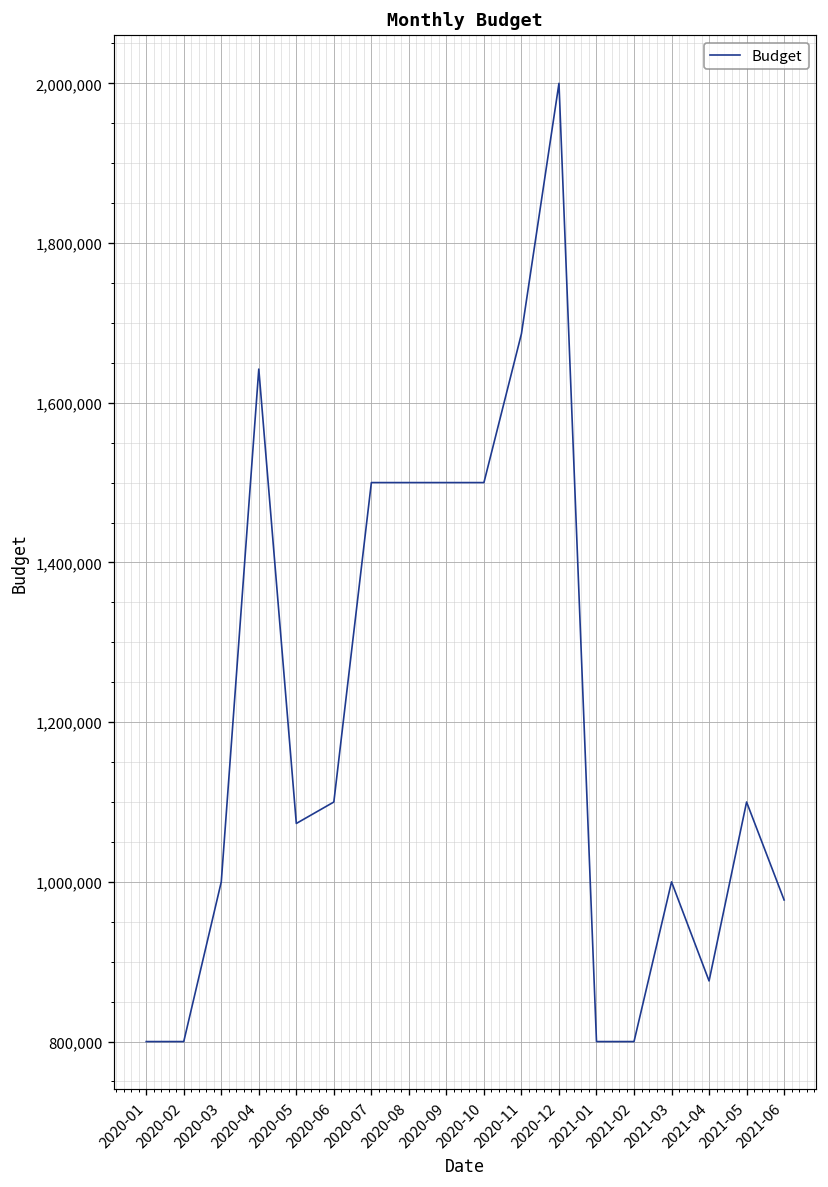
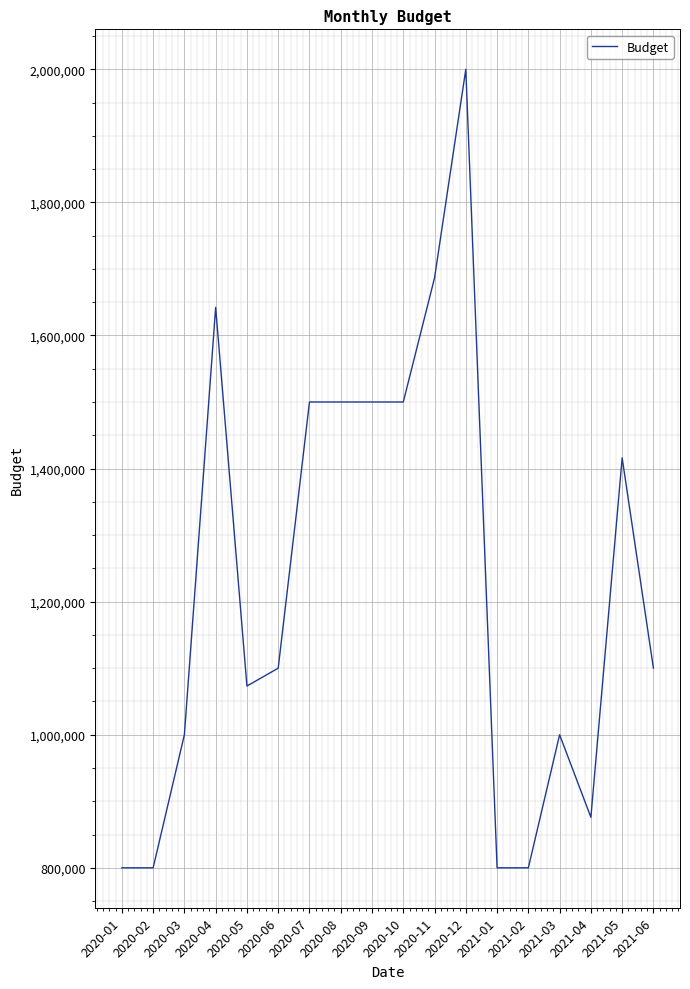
  {
    "2020-01": "800,000",
    "2020-02": "800,000",
    "2020-03": "1,000,000",
    "2020-04": "1,640,000",
    "2020-05": "1,070,000",
    "2020-06": "1,100,000",
    "2020-07": "1,500,000",
    "2020-08": "1,500,000",
    "2020-09": "1,500,000",
    "2020-10": "1,500,000",
    "2020-11": "1,690,000",
    "2020-12": "2,000,000",
    "2021-01": "800,000",
    "2021-02": "800,000",
    "2021-03": "1,000,000",
    "2021-04": "880,000",
-   "2021-05": "1,100,000",
-   "2021-06": "980,000"
+   "2021-05": "1,420,000",
+   "2021-06": "1,100,000"
  }
